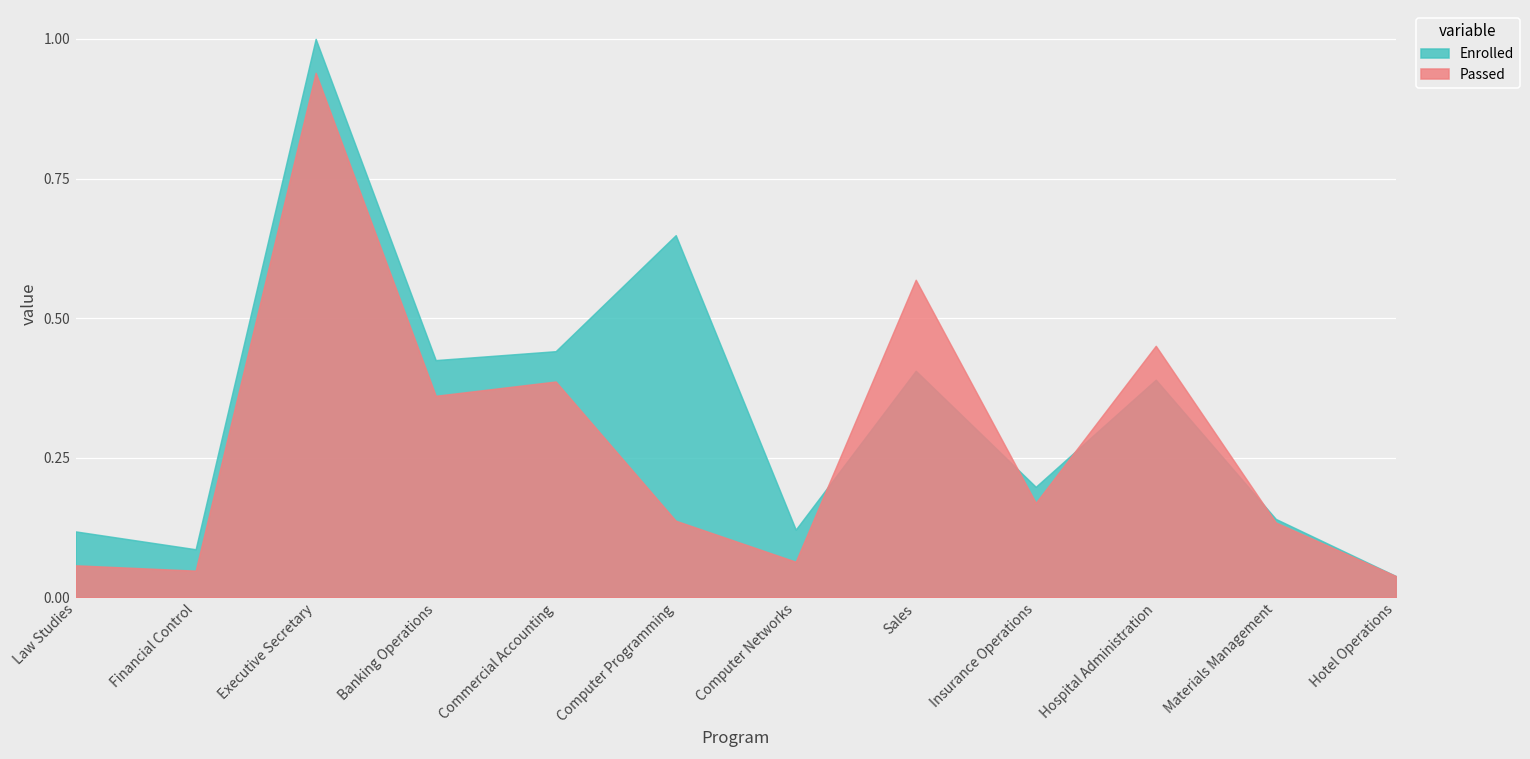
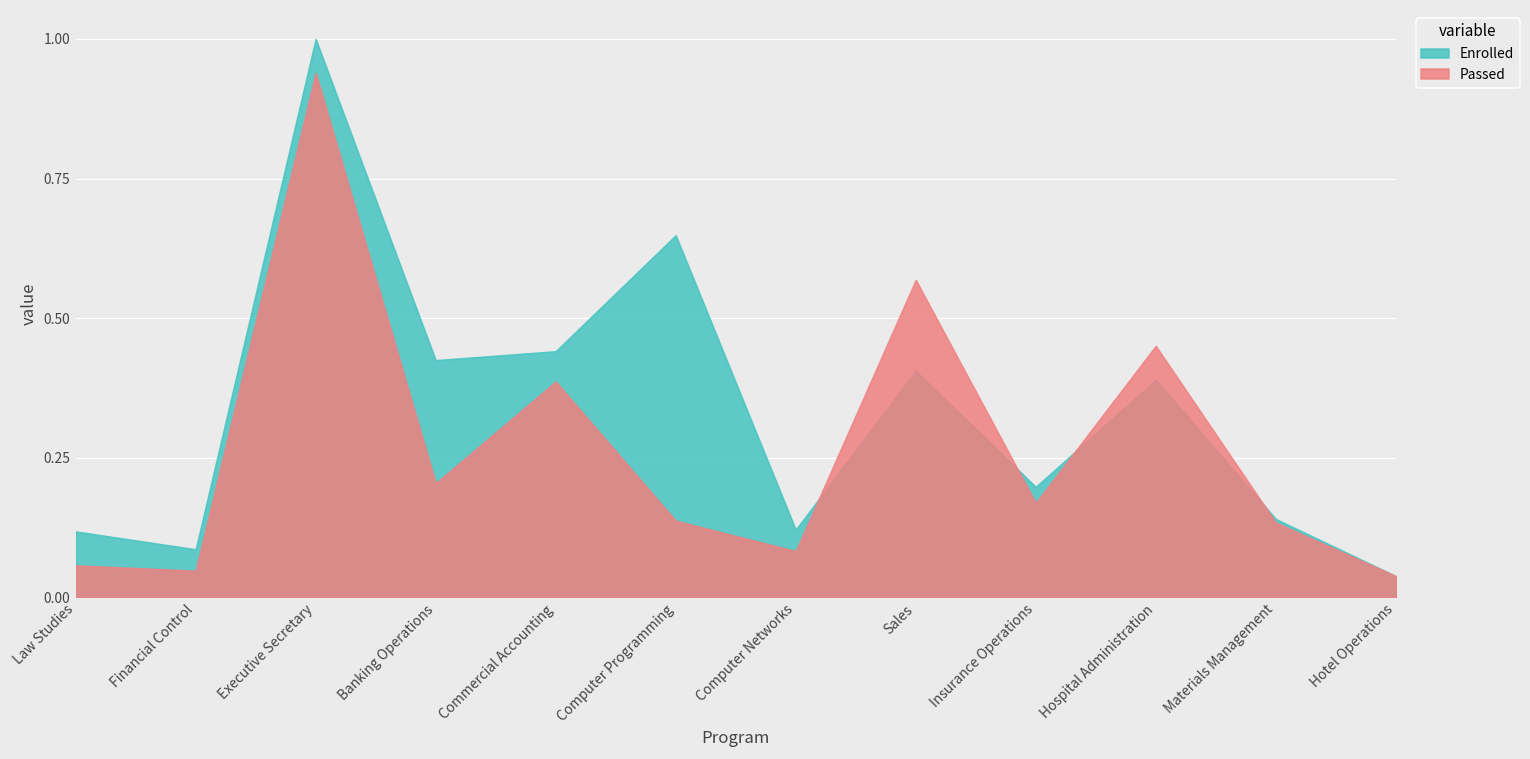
  {
    "Enrolled": {
      "Law Studies": 0.12,
      "Financial Control": 0.09,
      "Executive Secretary": 1.00,
      "Banking Operations": 0.42,
      "Commercial Accounting": 0.44,
      "Computer Programming": 0.65,
      "Computer Networks": 0.12,
      "Sales": 0.41,
      "Insurance Operations": 0.20,
      "Hospital Administration": 0.39,
      "Materials Management": 0.14
    },
    "Passed": {
      "Law Studies": 0.06,
      "Financial Control": 0.05,
      "Executive Secretary": 0.94,
-     "Banking Operations": 0.36,
+     "Banking Operations": 0.20,
      "Commercial Accounting": 0.39,
      "Computer Programming": 0.14,
-     "Computer Networks": 0.06,
+     "Computer Networks": 0.08,
      "Sales": 0.57,
      "Insurance Operations": 0.17,
      "Hospital Administration": 0.45,
      "Materials Management": 0.13
    }
  }
